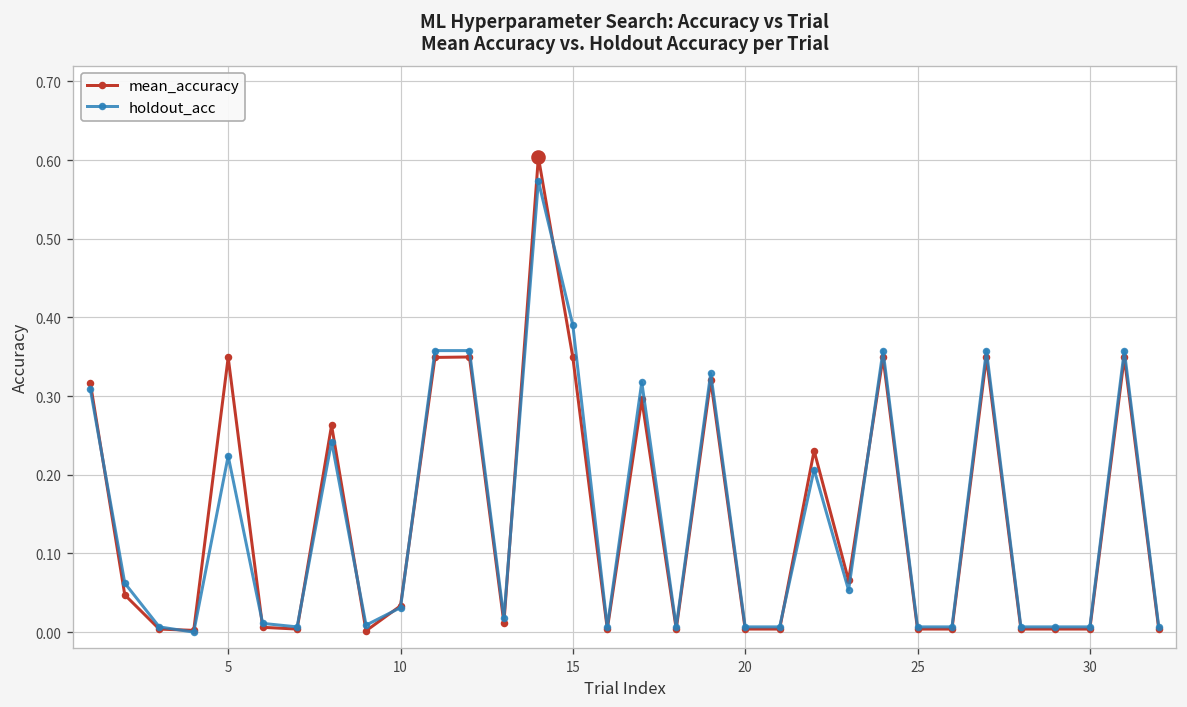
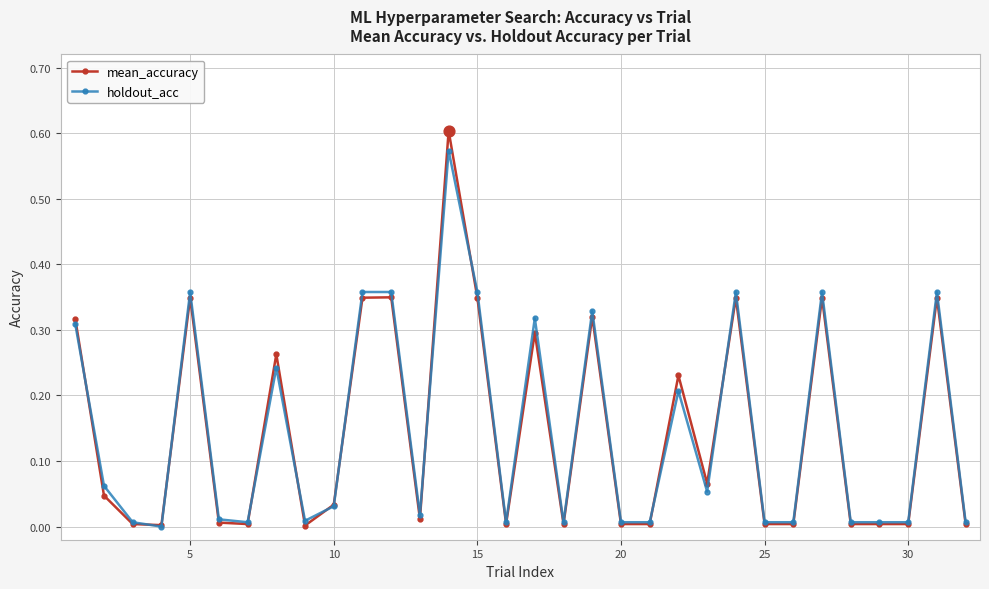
  {
    "holdout_acc": {
-     "5": 0.22,
-     "15": 0.39
+     "5": 0.36,
+     "15": 0.36
    }
  }
